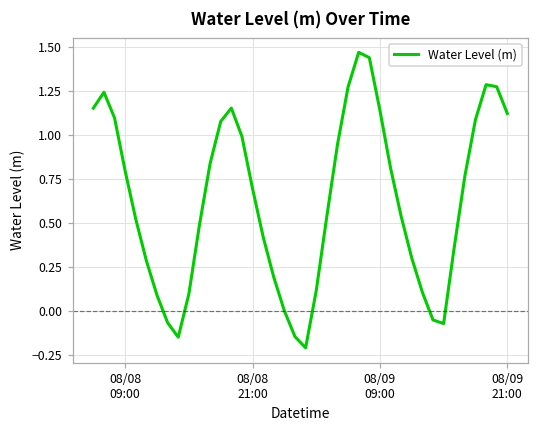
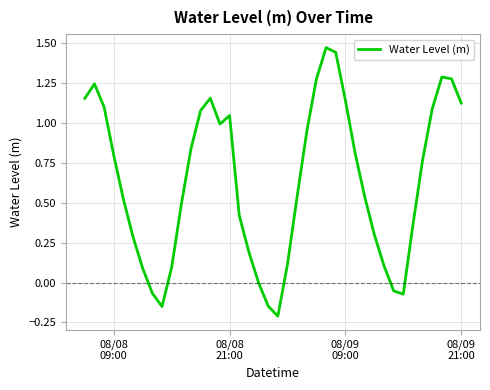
  {
    "08/08 09:00": 0.79,
-   "08/08 21:00": 0.69,
+   "08/08 21:00": 1.04,
    "08/09 09:00": 1.14,
    "08/09 21:00": 1.12
  }
